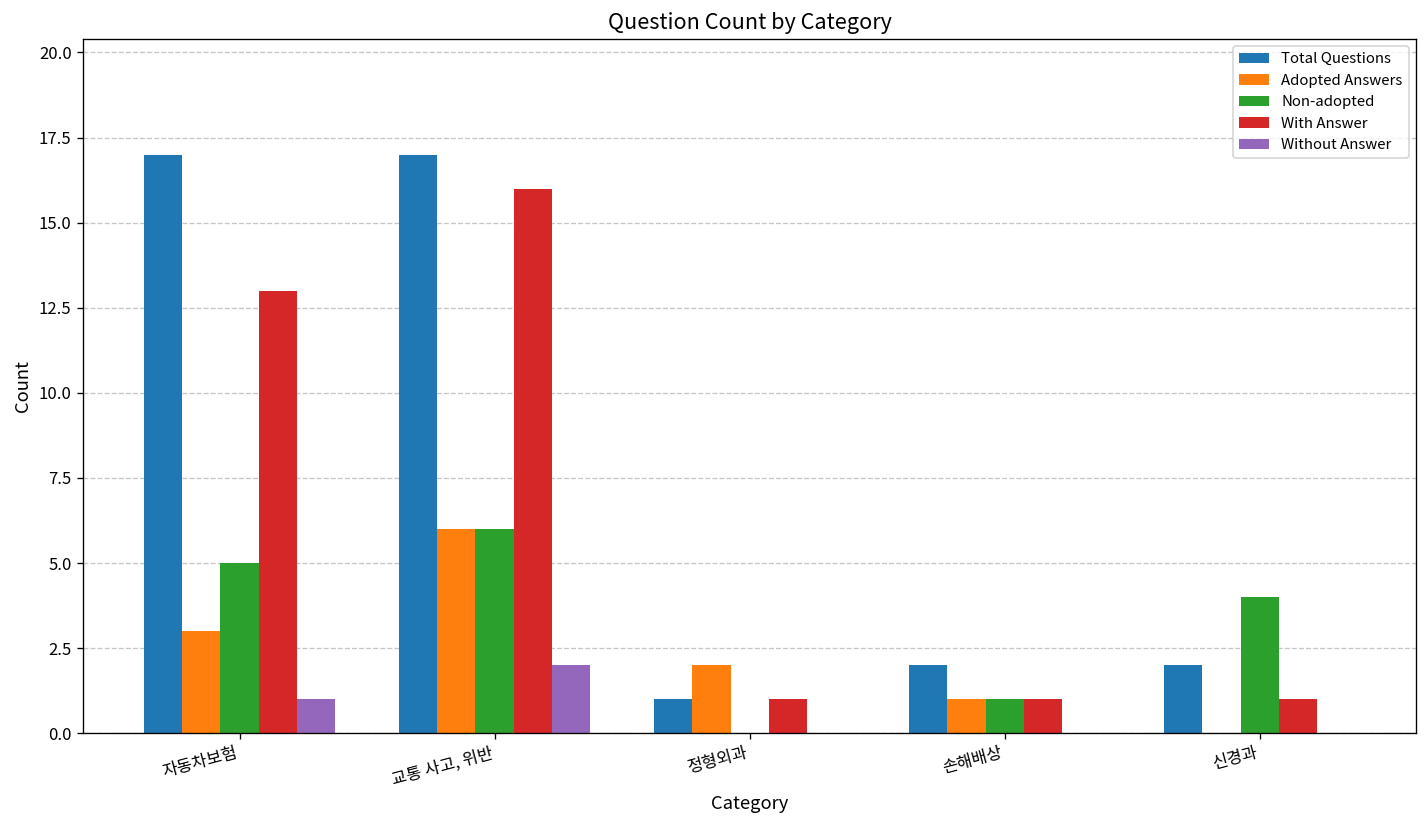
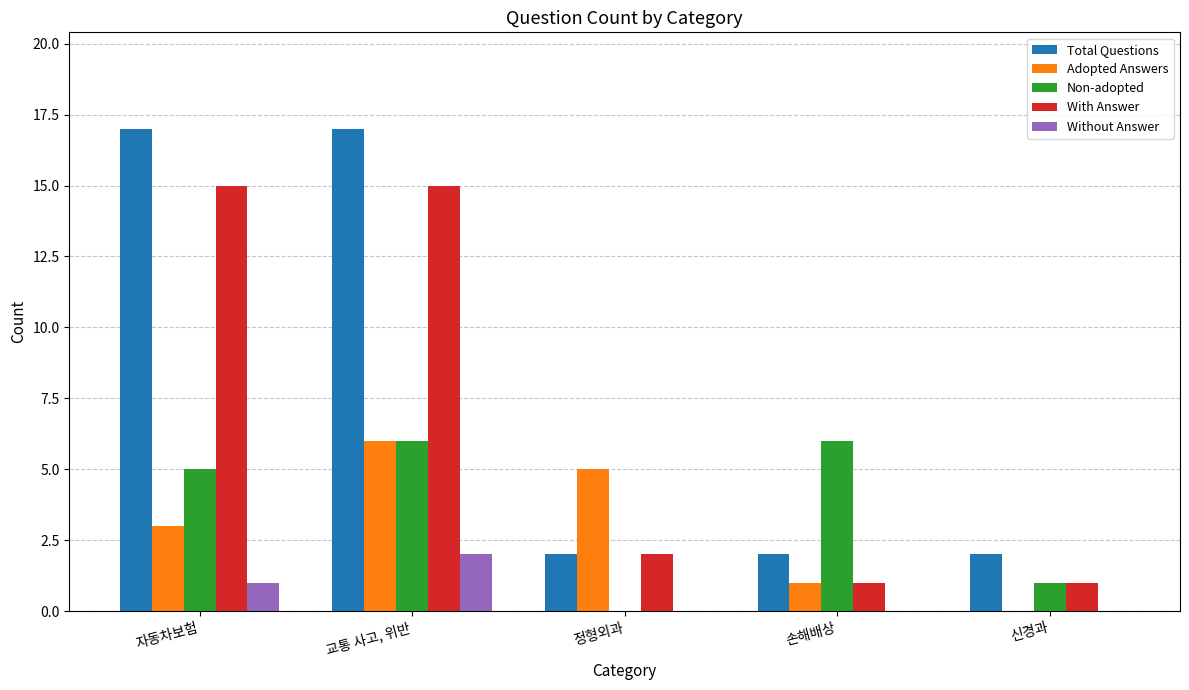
  {
    "Total Questions": {
      "자동차보험": 17,
      "교통 사고, 위반": 17,
-     "정형외과": 1,
+     "정형외과": 2,
      "손해배상": 2,
      "신경과": 2
    },
    "Adopted Answers": {
      "자동차보험": 3,
      "교통 사고, 위반": 6,
-     "정형외과": 2,
+     "정형외과": 5,
      "손해배상": 1,
      "신경과": 0
    },
    "Non-adopted": {
      "자동차보험": 5,
      "교통 사고, 위반": 6,
      "정형외과": 0,
-     "손해배상": 1,
-     "신경과": 4
+     "손해배상": 6,
+     "신경과": 1
    },
    "With Answer": {
-     "자동차보험": 13,
-     "교통 사고, 위반": 16,
-     "정형외과": 1,
+     "자동차보험": 15,
+     "교통 사고, 위반": 15,
+     "정형외과": 2,
      "손해배상": 1,
      "신경과": 1
    },
    "Without Answer": {
      "자동차보험": 1,
      "교통 사고, 위반": 2,
      "정형외과": 0,
      "손해배상": 0,
      "신경과": 0
    }
  }
